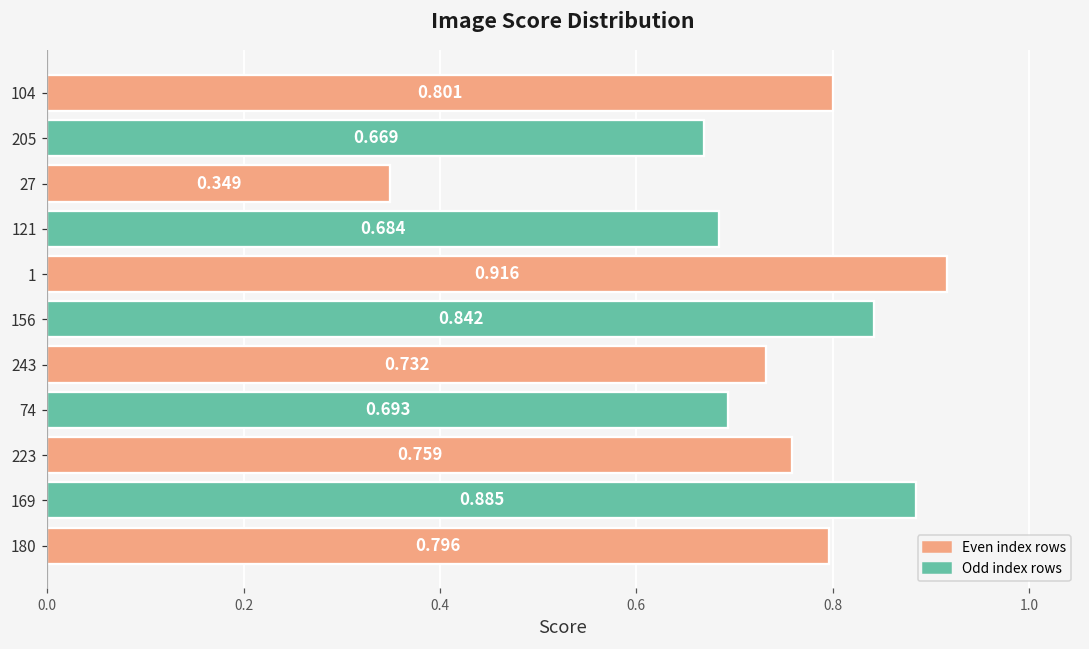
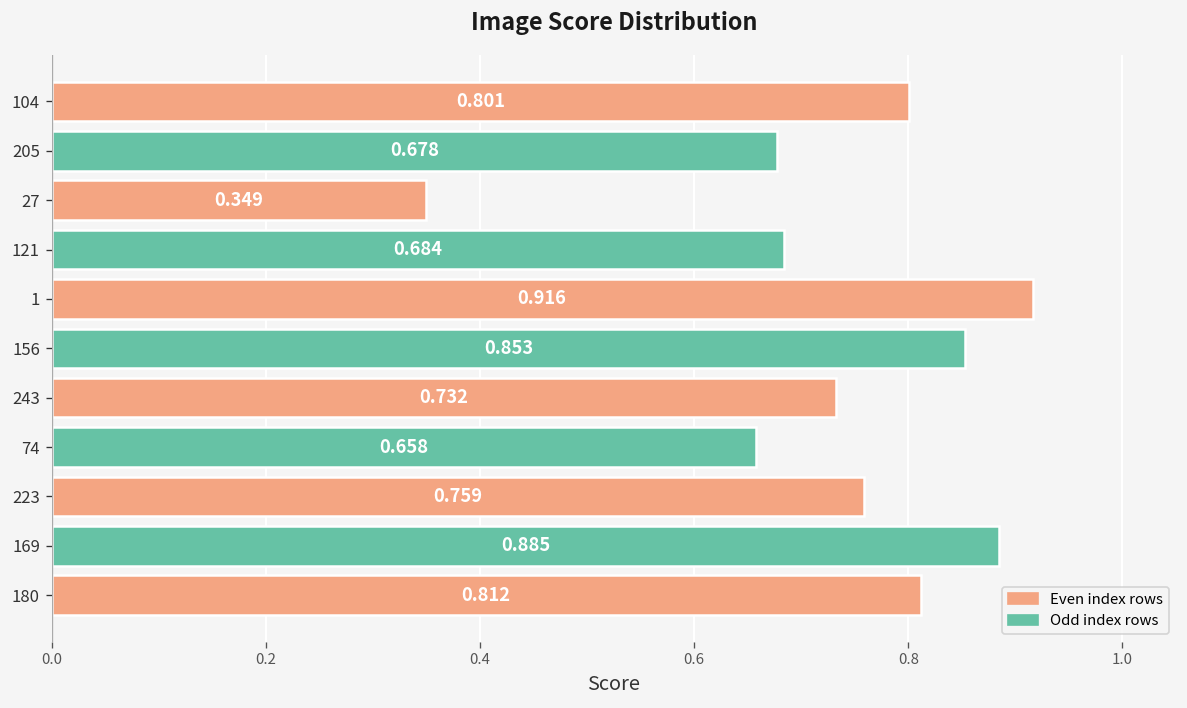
  {
    "104": 0.801,
-   "205": 0.669,
+   "205": 0.678,
    "27": 0.349,
    "121": 0.684,
    "1": 0.916,
-   "156": 0.842,
+   "156": 0.853,
    "243": 0.732,
-   "74": 0.693,
+   "74": 0.658,
    "223": 0.759,
    "169": 0.885,
-   "180": 0.796
+   "180": 0.812
  }
